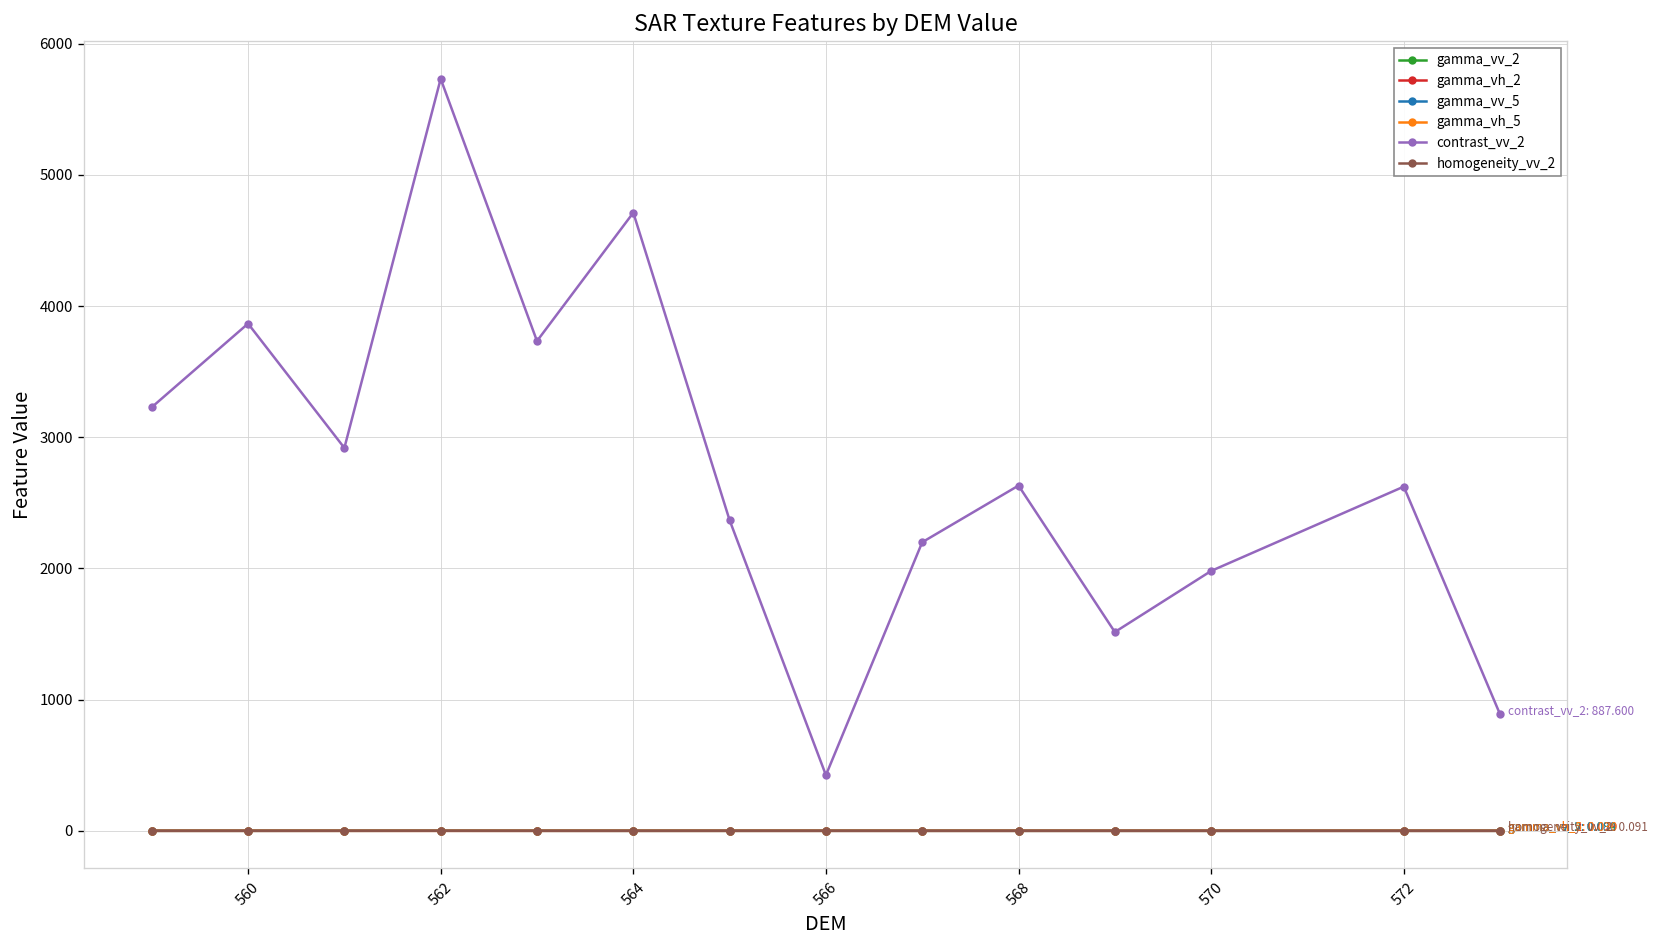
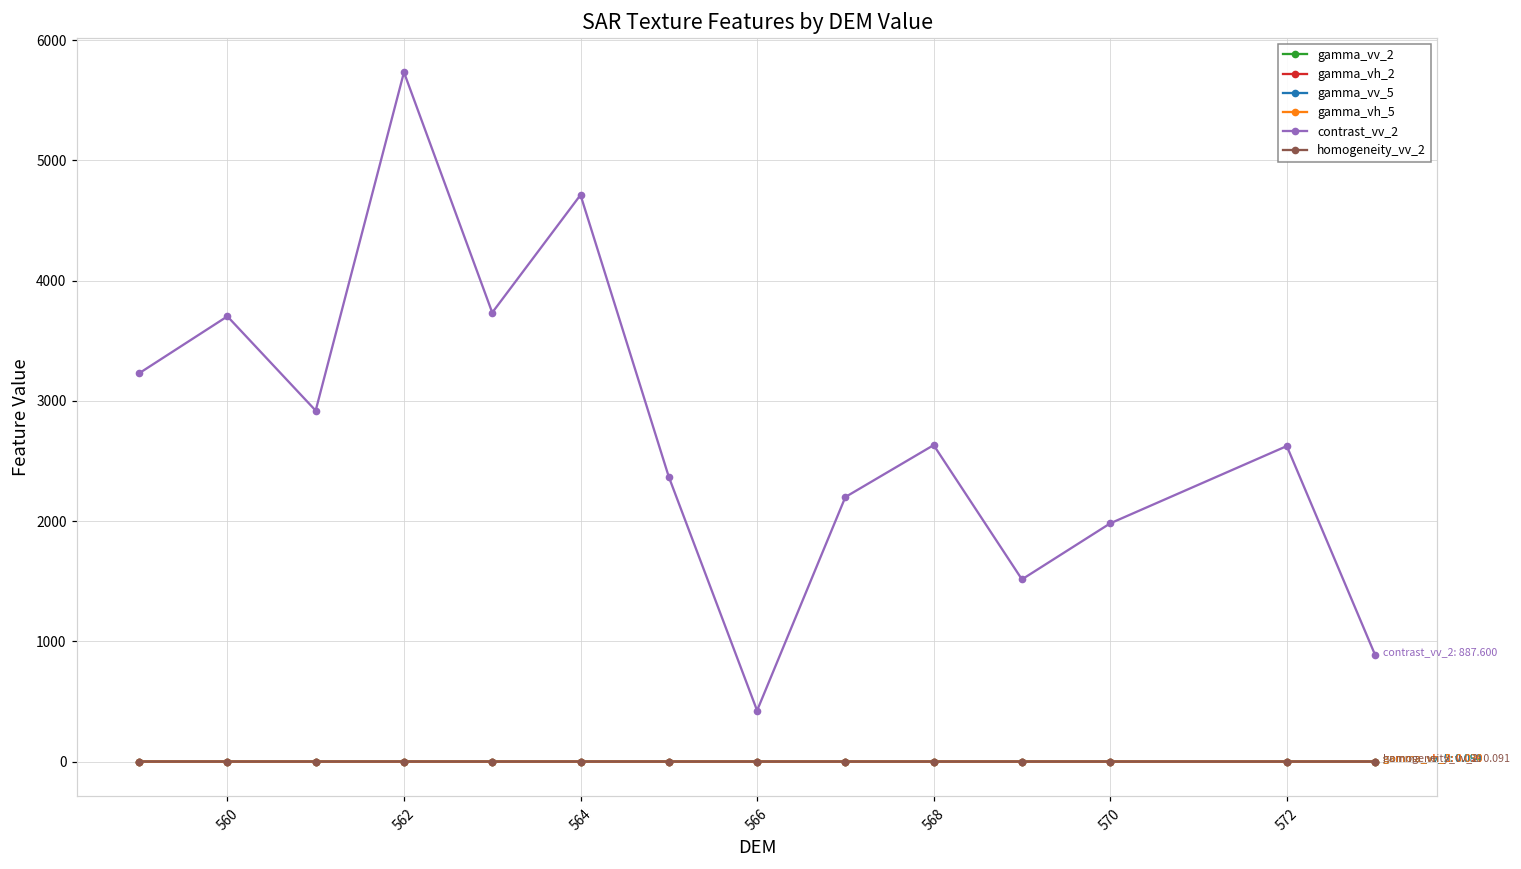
  {
    "homogeneity_vv_2": {
      "560": 0,
      "562": 0,
      "564": 0,
      "566": 0,
      "568": 0,
      "570": 0,
      "572": 0
    },
    "contrast_vv_2": {
-     "560": 3870,
+     "560": 3700,
      "562": 5730,
      "564": 4710,
      "566": 420,
      "568": 2630,
      "570": 1980,
      "572": 2620
    }
  }
